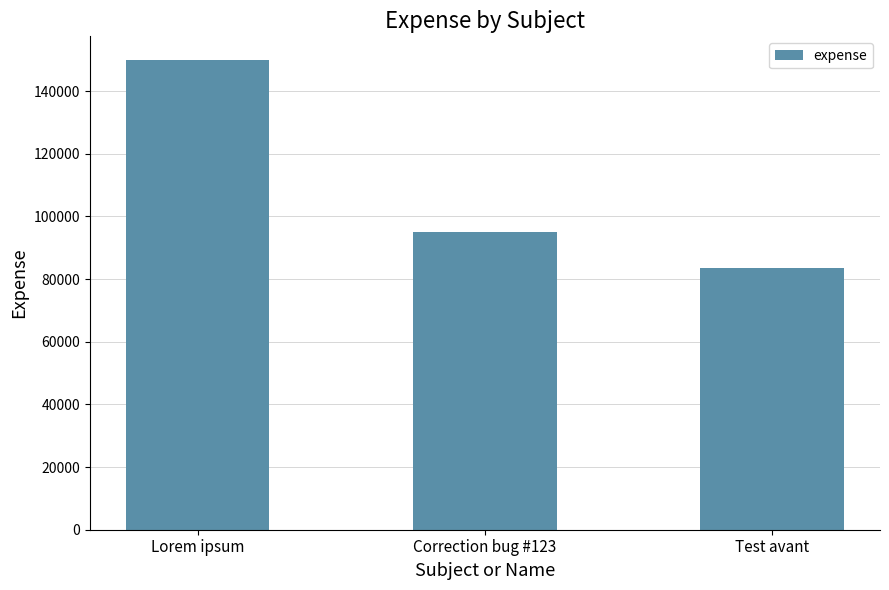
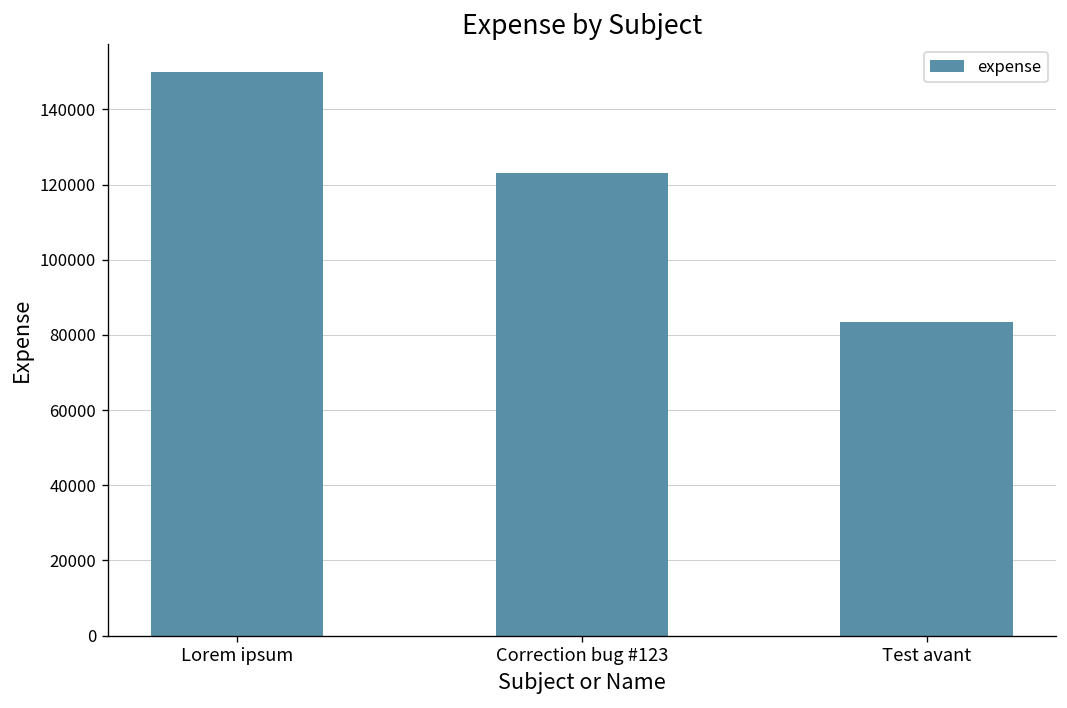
  {
    "Lorem ipsum": 150000,
-   "Correction bug #123": 95000,
+   "Correction bug #123": 123000,
    "Test avant": 83000
  }
